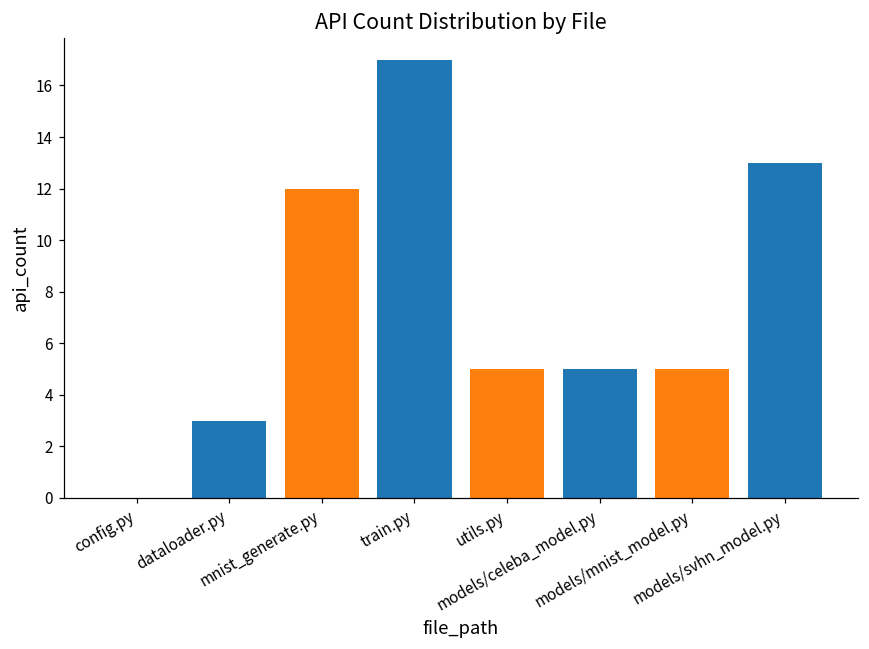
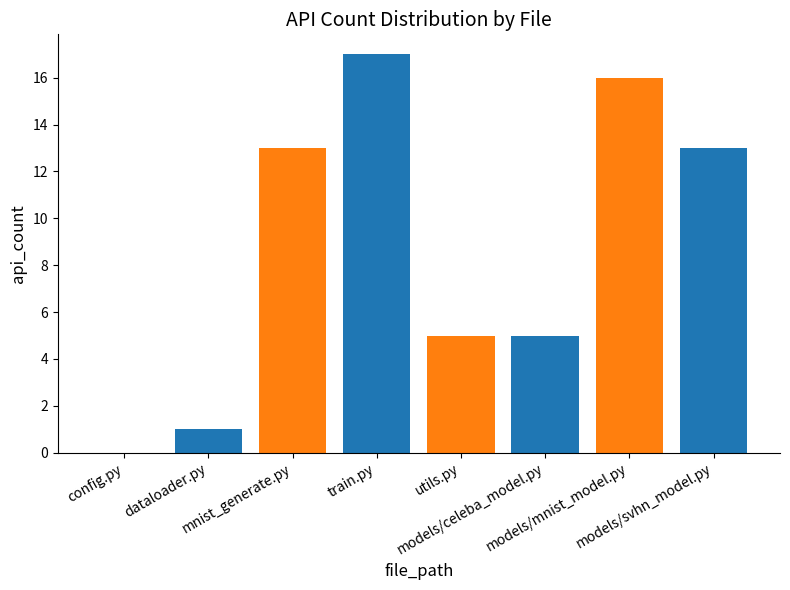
  {
    "config.py": 0,
-   "dataloader.py": 3,
-   "mnist_generate.py": 12,
+   "dataloader.py": 1,
+   "mnist_generate.py": 13,
    "train.py": 17,
    "utils.py": 5,
    "models/celeba_model.py": 5,
-   "models/mnist_model.py": 5,
+   "models/mnist_model.py": 16,
    "models/svhn_model.py": 13
  }
